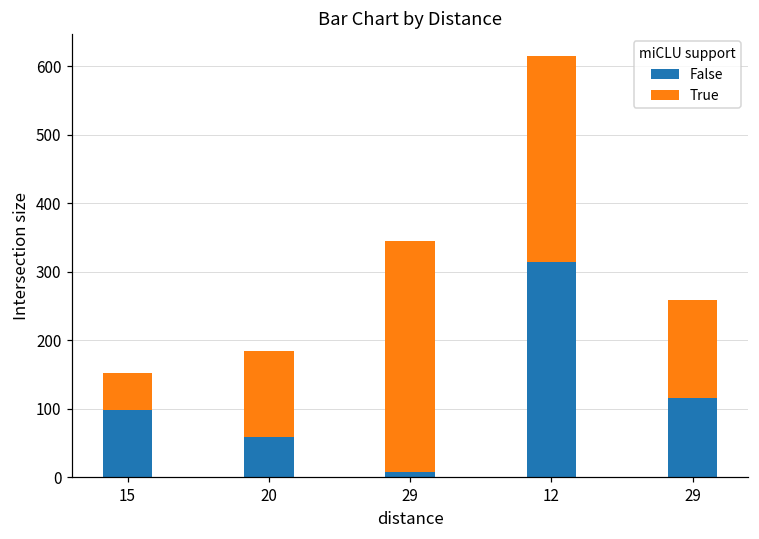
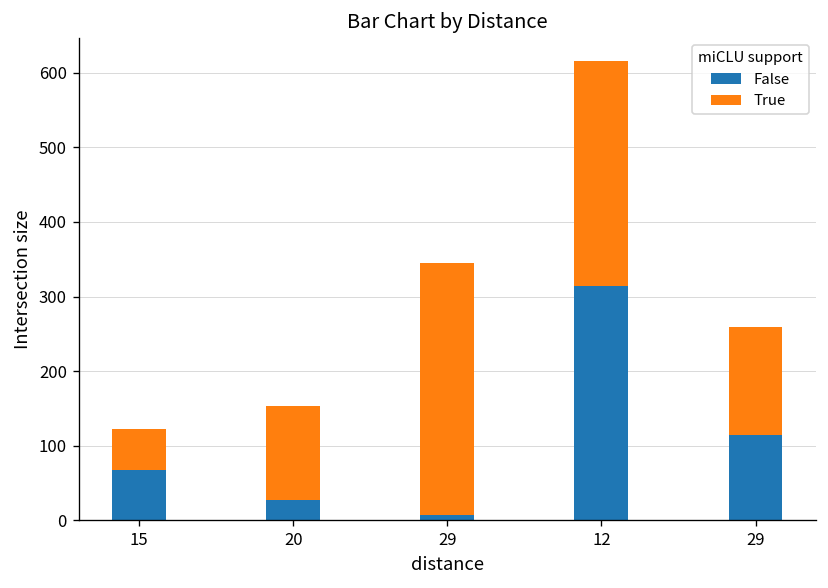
  {
    "False": {
-     "15": 100,
-     "20": 60,
+     "15": 70,
+     "20": 30,
      "12": 310
    },
    "True": {
      "15": 50,
      "20": 130,
      "12": 300
    }
  }
